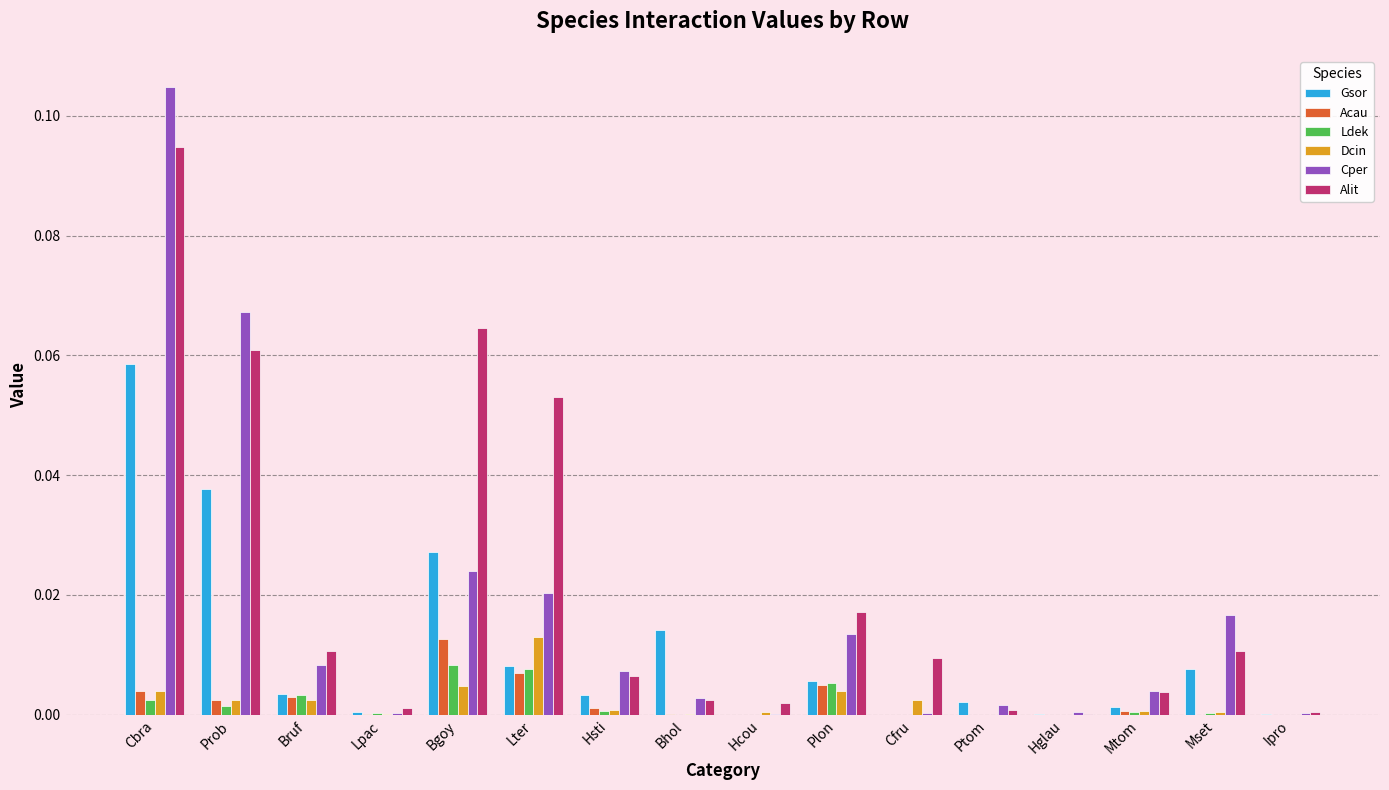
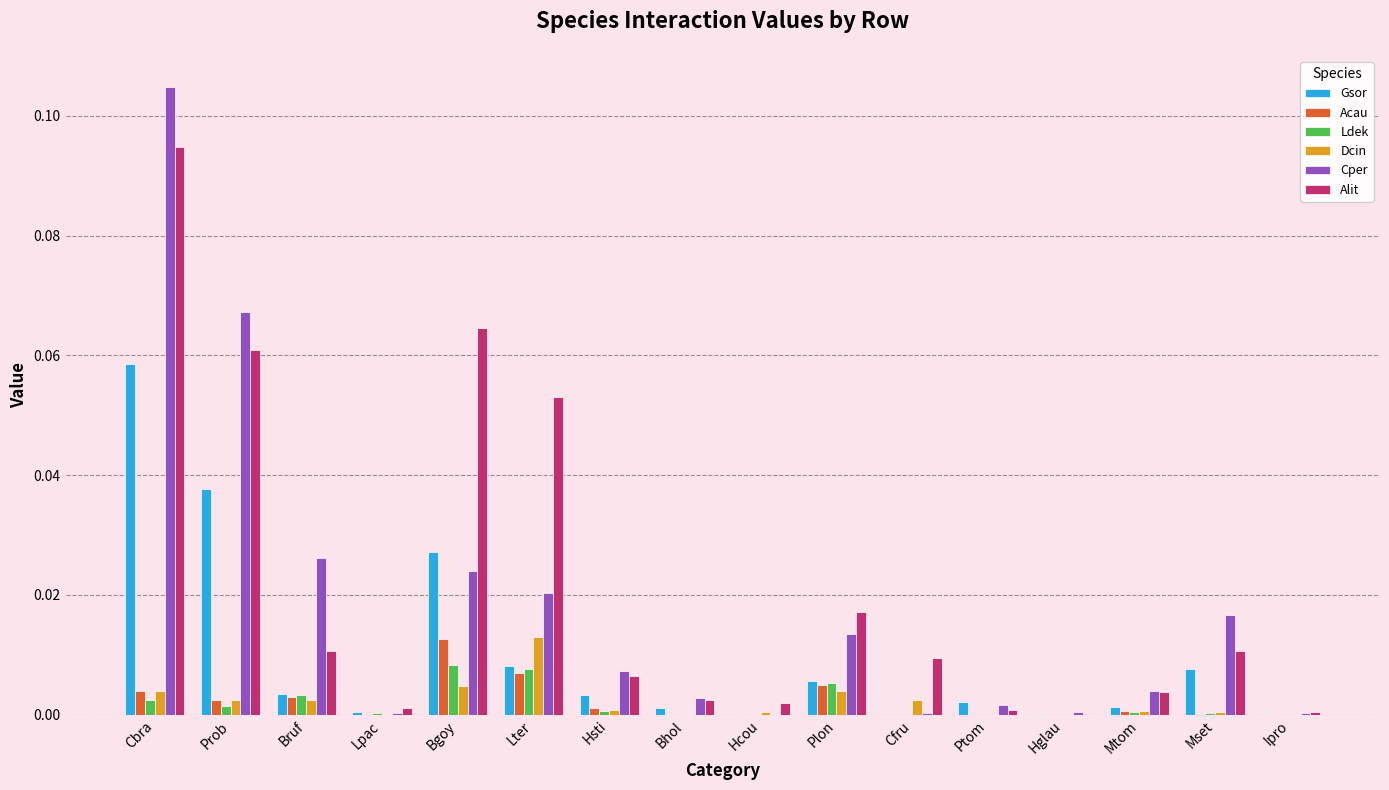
  {
    "Gsor": {
      "Cbra": 0.059,
      "Prob": 0.038,
      "Bruf": 0.004,
      "Bgoy": 0.027,
      "Lter": 0.008,
      "Hsti": 0.003,
-     "Bhol": 0.014,
+     "Bhol": 0.001,
      "Plon": 0.006,
      "Ptom": 0.002,
      "Mtom": 0.001,
      "Mset": 0.008
    },
    "Acau": {
      "Cbra": 0.004,
      "Prob": 0.003,
      "Bruf": 0.003,
      "Bgoy": 0.013,
      "Lter": 0.007,
      "Hsti": 0.001,
      "Plon": 0.005,
      "Mtom": 0.001
    },
    "Ldek": {
      "Cbra": 0.002,
      "Prob": 0.002,
      "Bruf": 0.003,
      "Bgoy": 0.008,
      "Lter": 0.008,
      "Hsti": 0.001,
      "Plon": 0.005,
      "Mtom": 0.000
    },
    "Dcin": {
      "Cbra": 0.004,
      "Prob": 0.003,
      "Bruf": 0.002,
      "Bgoy": 0.005,
      "Lter": 0.013,
      "Hsti": 0.001,
      "Hcou": 0.000,
      "Plon": 0.004,
      "Cfru": 0.002,
      "Mtom": 0.001,
      "Mset": 0.001
    },
    "Cper": {
      "Cbra": 0.105,
      "Prob": 0.067,
-     "Bruf": 0.008,
+     "Bruf": 0.026,
      "Bgoy": 0.024,
      "Lter": 0.020,
      "Hsti": 0.007,
      "Bhol": 0.003,
      "Plon": 0.013,
      "Ptom": 0.002,
      "Hglau": 0.000,
      "Mtom": 0.004,
      "Mset": 0.017
    },
    "Alit": {
      "Cbra": 0.095,
      "Prob": 0.061,
      "Bruf": 0.011,
      "Lpac": 0.001,
      "Bgoy": 0.065,
      "Lter": 0.053,
      "Hsti": 0.007,
      "Bhol": 0.003,
      "Hcou": 0.002,
      "Plon": 0.017,
      "Cfru": 0.010,
      "Ptom": 0.001,
      "Mtom": 0.004,
      "Mset": 0.011,
      "Ipro": 0.000
    }
  }
